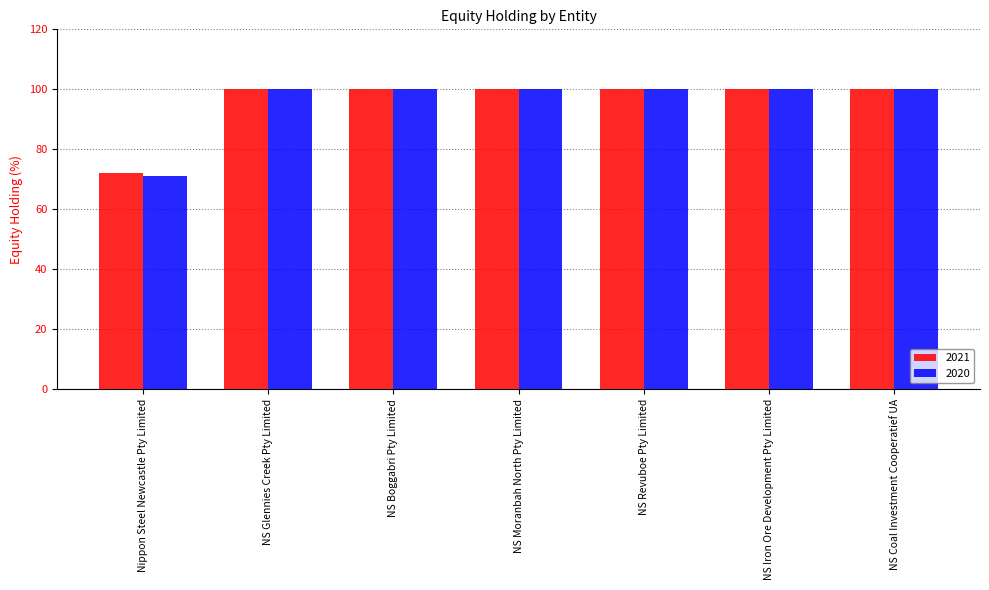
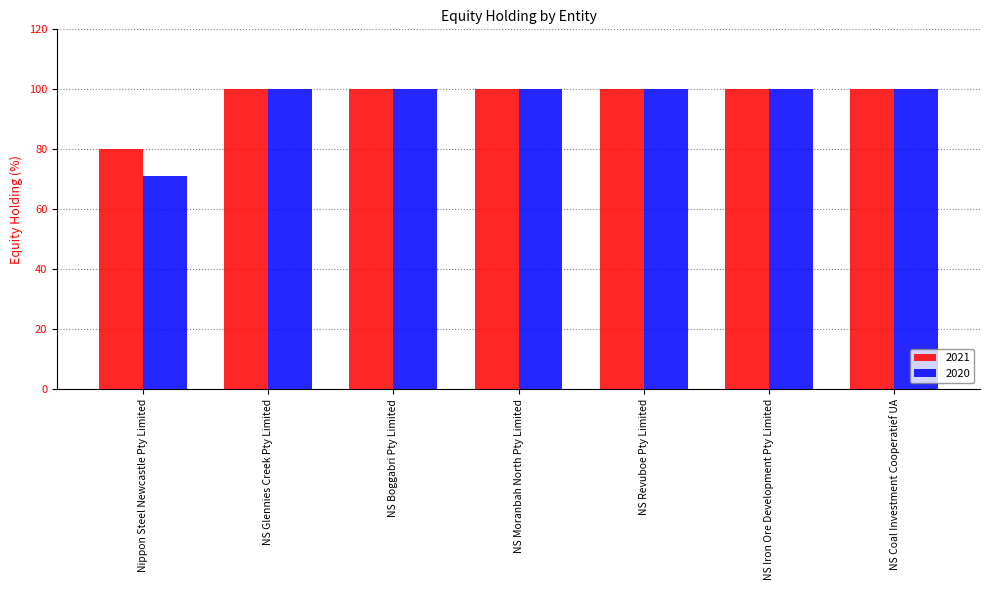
  {
    "2021": {
-     "Nippon Steel Newcastle Pty Limited": 72,
+     "Nippon Steel Newcastle Pty Limited": 80,
      "NS Glennies Creek Pty Limited": 100,
      "NS Boggabri Pty Limited": 100,
      "NS Moranbah North Pty Limited": 100,
      "NS Revuboe Pty Limited": 100,
      "NS Iron Ore Development Pty Limited": 100,
      "NS Coal Investment Cooperatief UA": 100
    },
    "2020": {
      "Nippon Steel Newcastle Pty Limited": 71,
      "NS Glennies Creek Pty Limited": 100,
      "NS Boggabri Pty Limited": 100,
      "NS Moranbah North Pty Limited": 100,
      "NS Revuboe Pty Limited": 100,
      "NS Iron Ore Development Pty Limited": 100,
      "NS Coal Investment Cooperatief UA": 100
    }
  }
